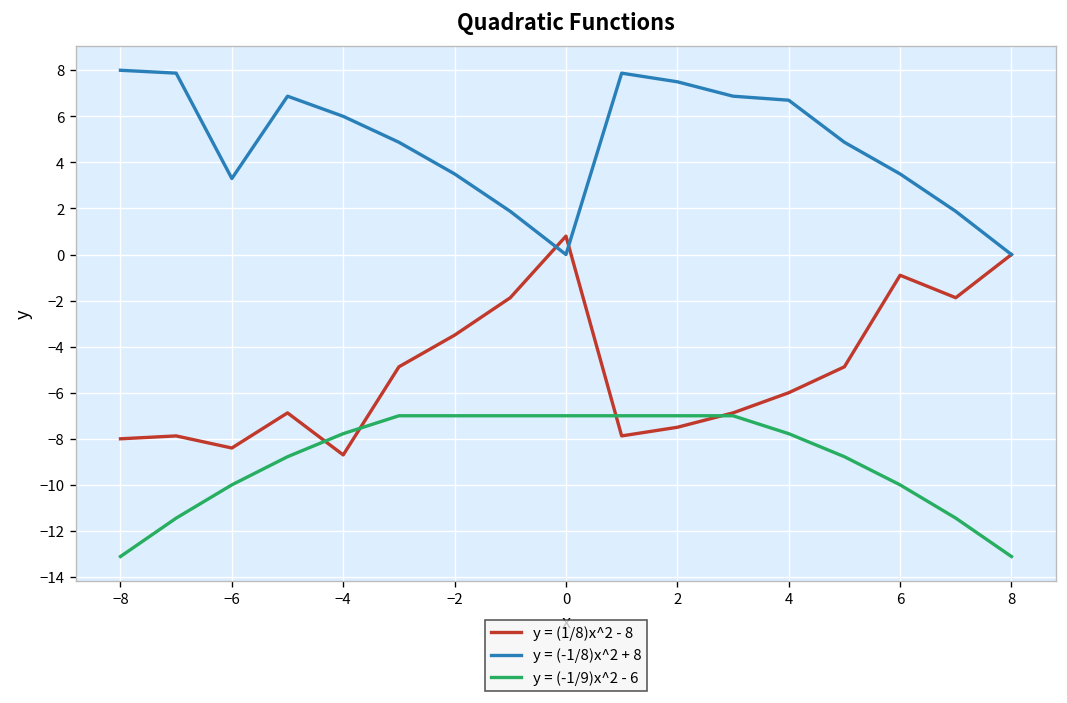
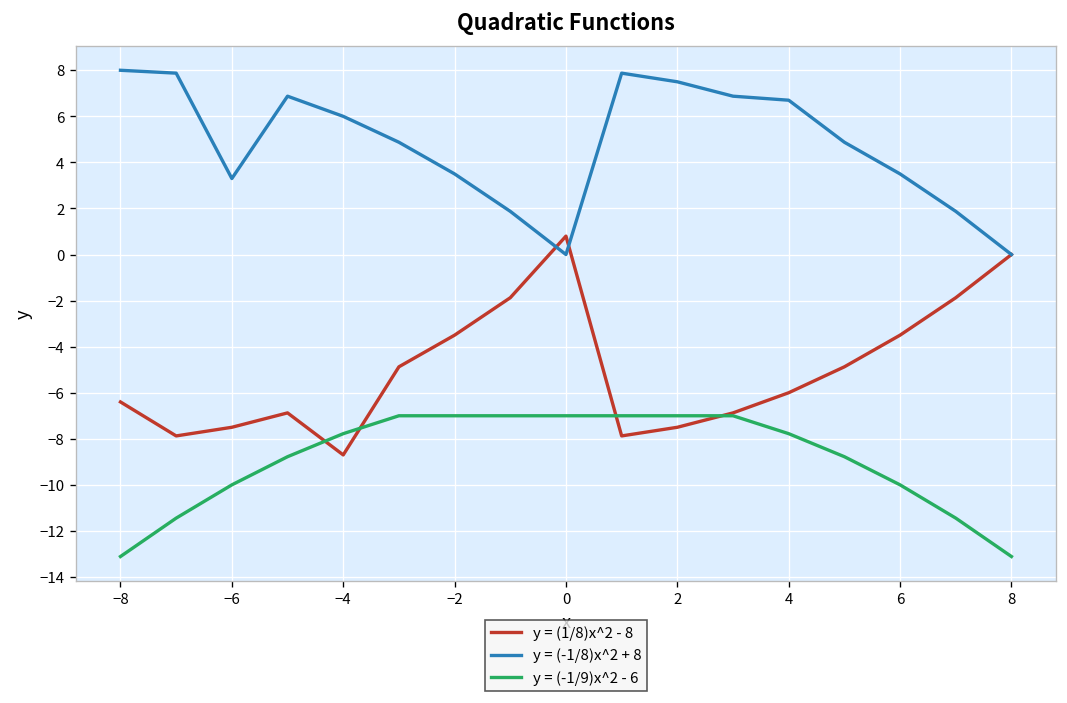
  {
    "y = (1/8)x^2 - 8": {
-     "−8": -8.0,
-     "−6": -8.4,
+     "−8": -6.4,
+     "−6": -7.5,
      "−4": -8.7,
      "−2": -3.5,
      "0": 0.8,
      "2": -7.5,
      "4": -6.0,
-     "6": -0.9
+     "6": -3.5
    },
    "y = (-1/8)x^2 + 8": {
      "−8": 8.0,
      "−6": 3.3,
      "−4": 6.0,
      "−2": 3.5,
      "0": 0.0,
      "2": 7.5,
      "4": 6.7,
      "6": 3.5
    },
    "y = (-1/9)x^2 - 6": {
      "−8": -13.1,
      "−6": -10.0,
      "−4": -7.8,
      "4": -7.8,
      "6": -10.0,
      "8": -13.1
    }
  }
